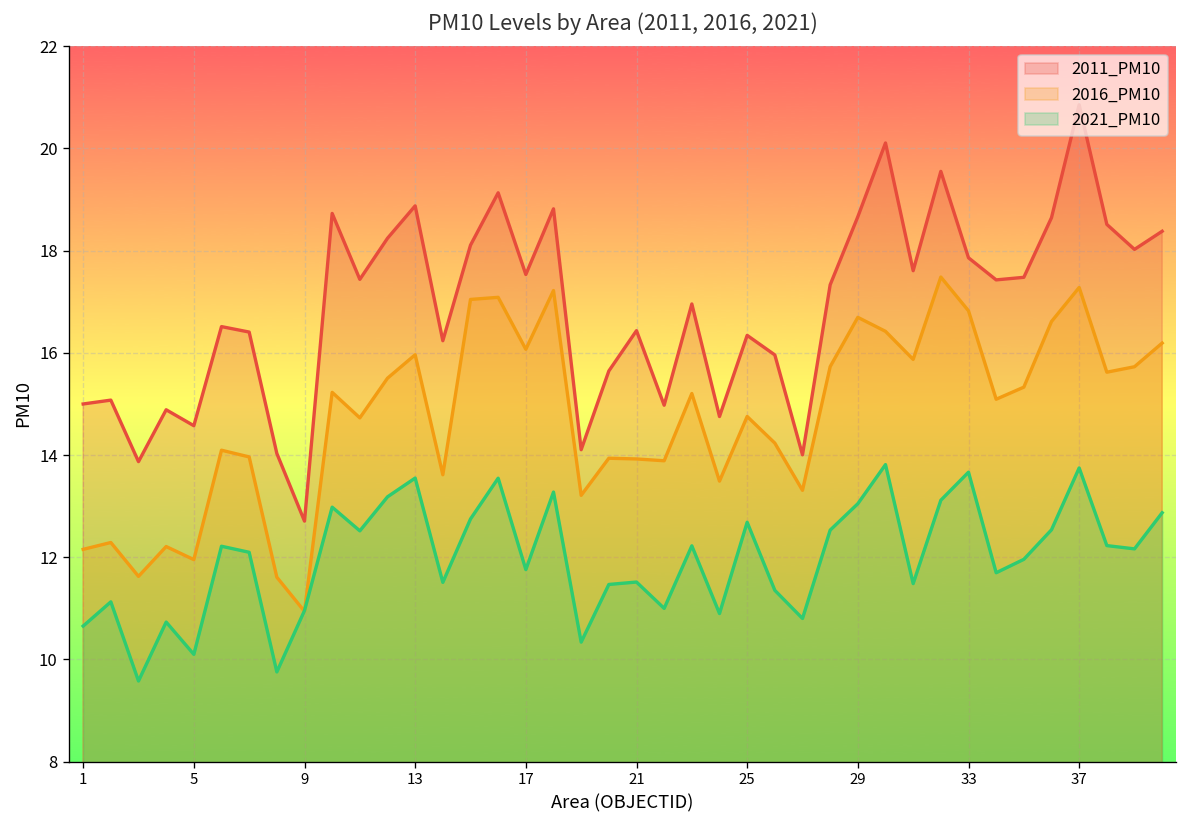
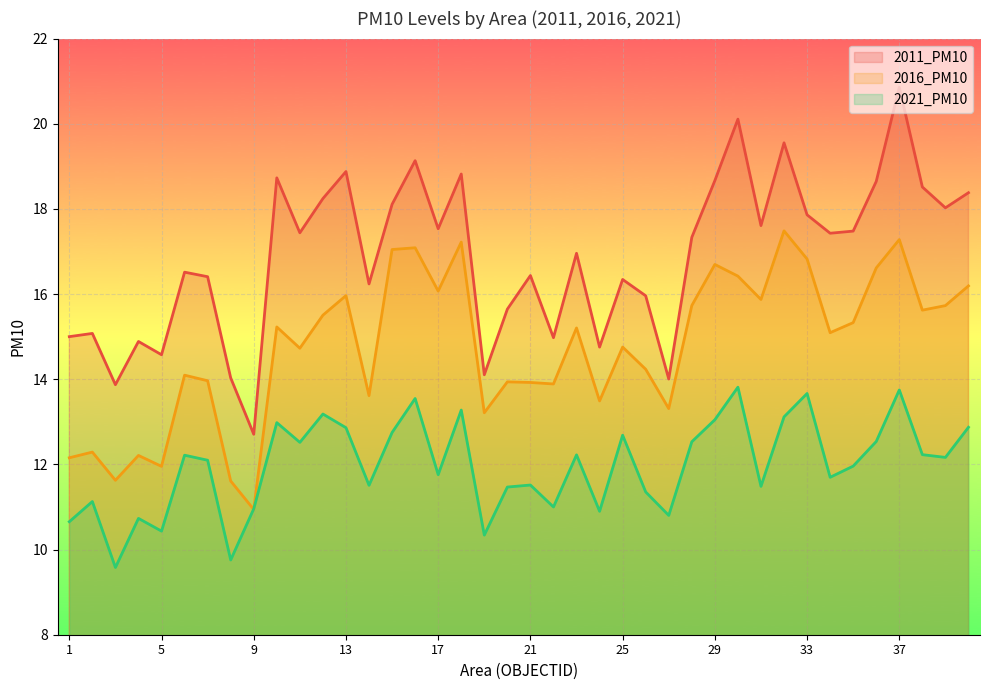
  {
    "2021_PM10": {
      "1": 10.7,
-     "5": 10.1,
-     "13": 13.6,
+     "5": 10.4,
+     "13": 12.9,
      "17": 11.8,
      "21": 11.5,
      "25": 12.7,
      "29": 13.0,
      "33": 13.7,
      "37": 13.7
    }
  }
